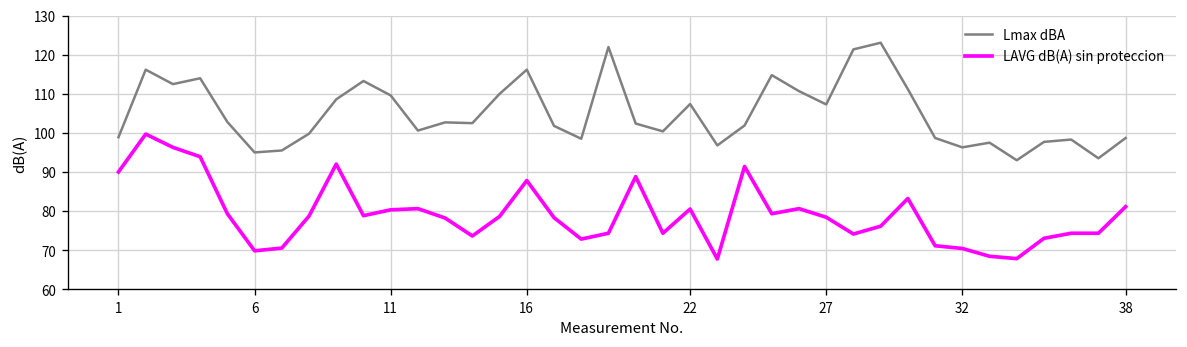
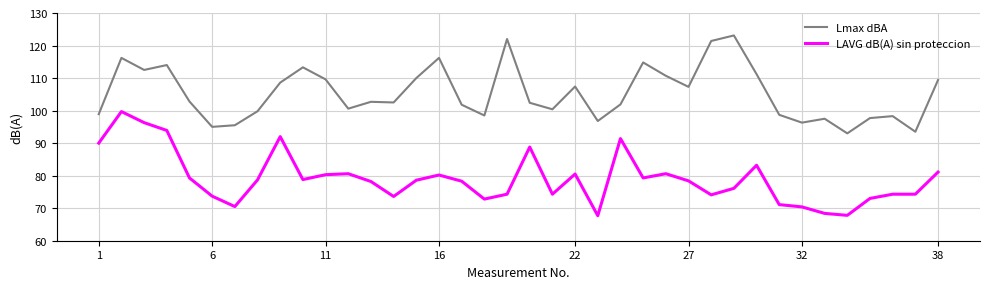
  {
    "Lmax dBA": {
      "1": 99,
      "6": 95,
      "11": 110,
      "16": 116,
      "22": 107,
      "27": 107,
      "32": 96,
-     "38": 99
+     "38": 109
    },
    "LAVG dB(A) sin proteccion": {
      "1": 90,
-     "6": 70,
+     "6": 74,
      "11": 80,
-     "16": 88,
+     "16": 80,
      "22": 81,
      "27": 78,
      "32": 70,
      "38": 81
    }
  }
